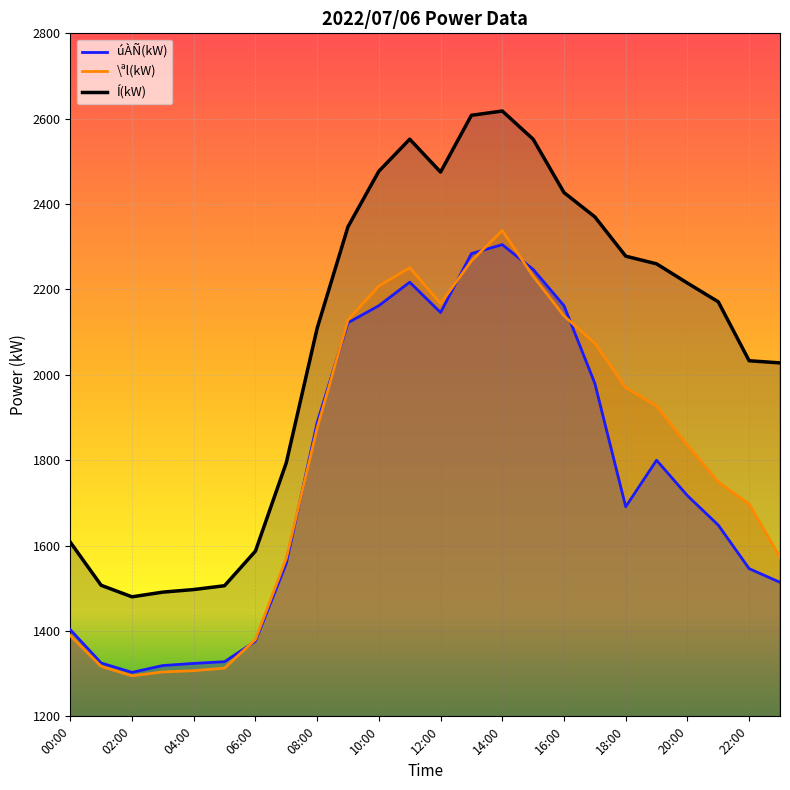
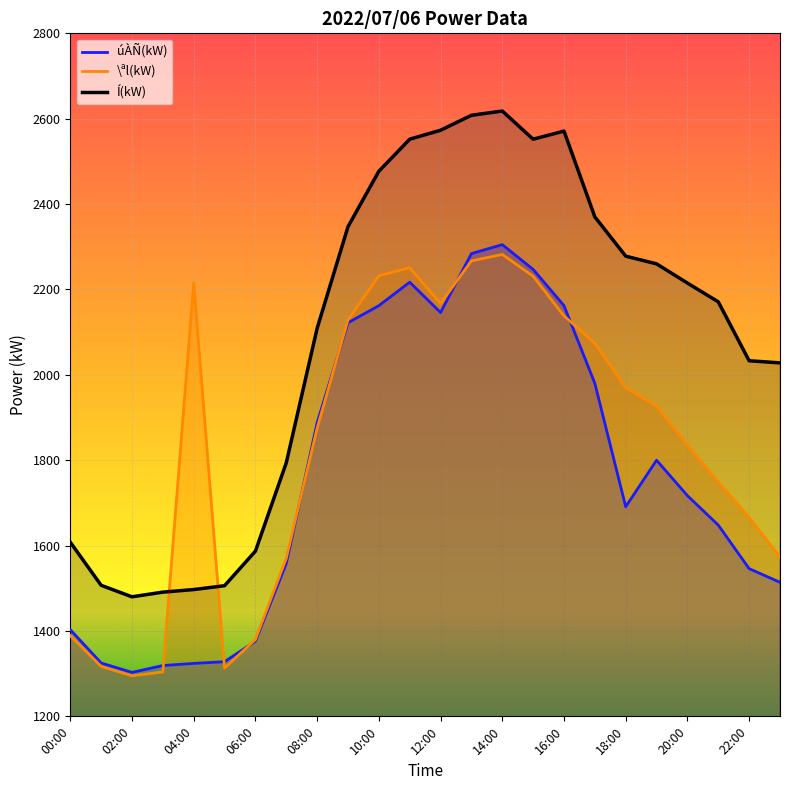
  {
    "úÀÑ(kW)": {
      "00:00": 1400,
      "02:00": 1300,
      "04:00": 1320,
      "08:00": 1890,
      "10:00": 2160,
      "12:00": 2150,
      "14:00": 2310,
      "16:00": 2160,
      "18:00": 1690,
      "20:00": 1720,
      "22:00": 1550
    },
    "\\ªl(kW)": {
      "00:00": 1390,
      "02:00": 1300,
-     "04:00": 1310,
+     "04:00": 2220,
      "08:00": 1880,
-     "10:00": 2210,
+     "10:00": 2230,
      "12:00": 2170,
-     "14:00": 2340,
+     "14:00": 2280,
      "16:00": 2140,
      "18:00": 1970,
      "20:00": 1840,
-     "22:00": 1700
+     "22:00": 1670
    },
    "Í(kW)": {
      "00:00": 1610,
      "02:00": 1480,
      "04:00": 1500,
      "06:00": 1590,
      "08:00": 2110,
      "10:00": 2480,
-     "12:00": 2480,
+     "12:00": 2570,
      "14:00": 2620,
-     "16:00": 2430,
+     "16:00": 2570,
      "18:00": 2280,
      "20:00": 2220,
      "22:00": 2030
    }
  }
